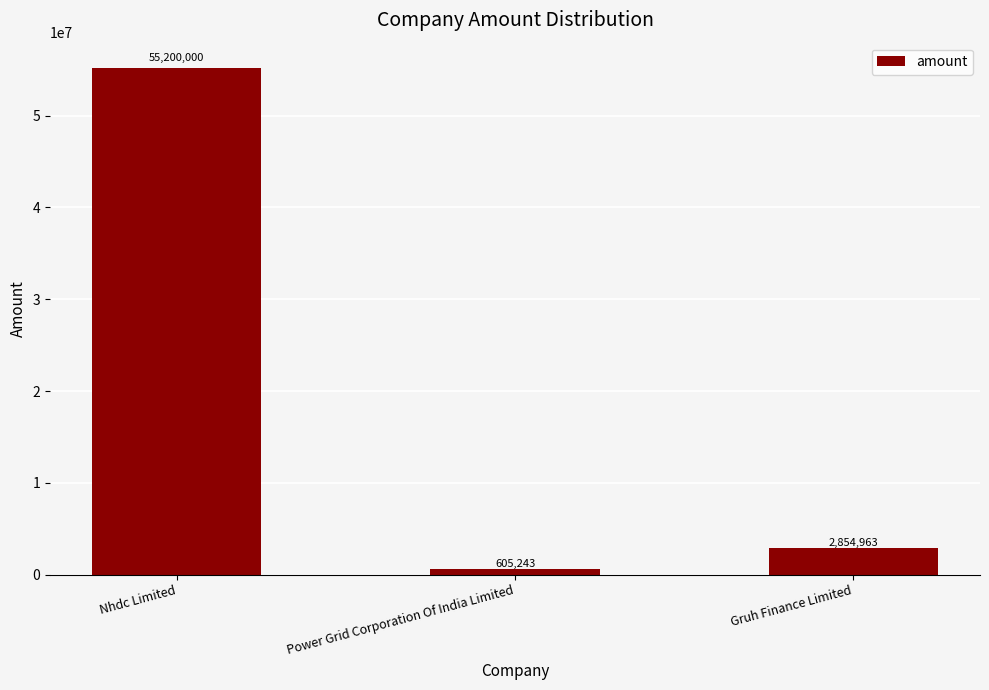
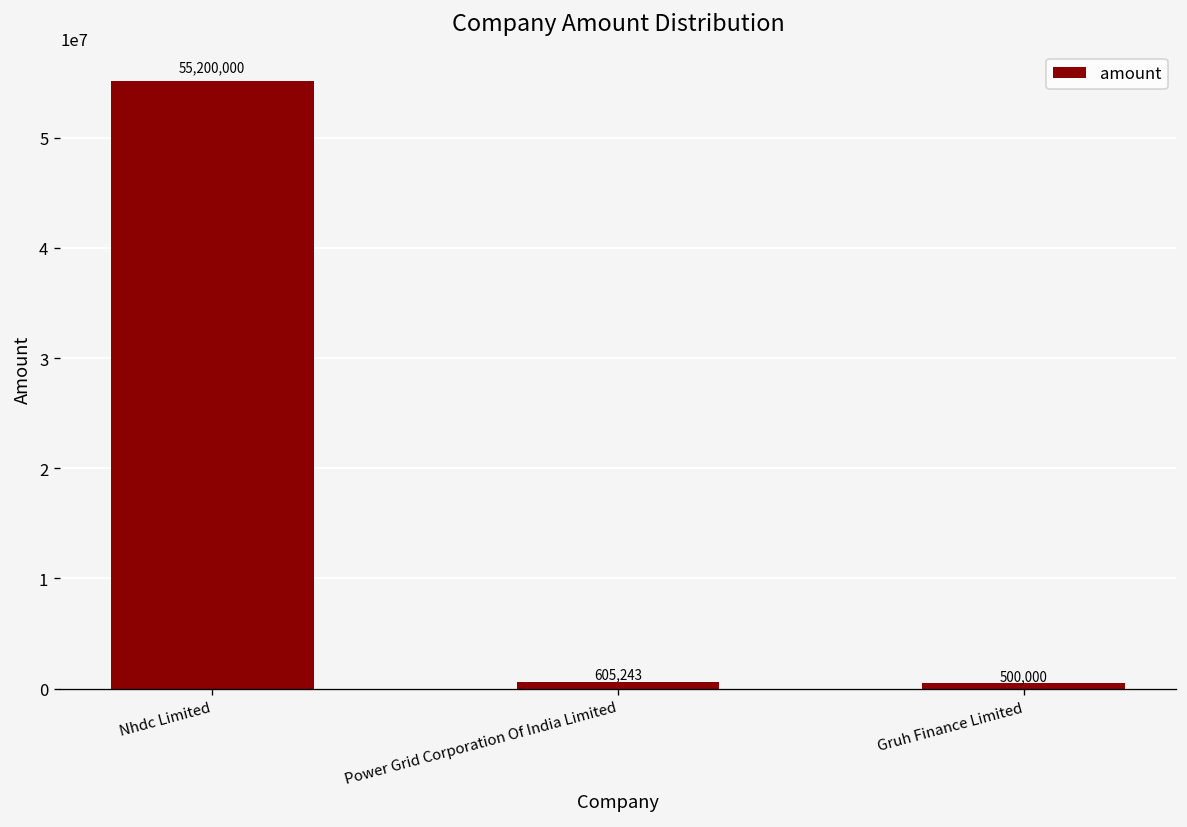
  {
    "Nhdc Limited": "55,200,000",
    "Power Grid Corporation Of India Limited": "605,243",
-   "Gruh Finance Limited": "2,854,963"
+   "Gruh Finance Limited": "500,000"
  }
